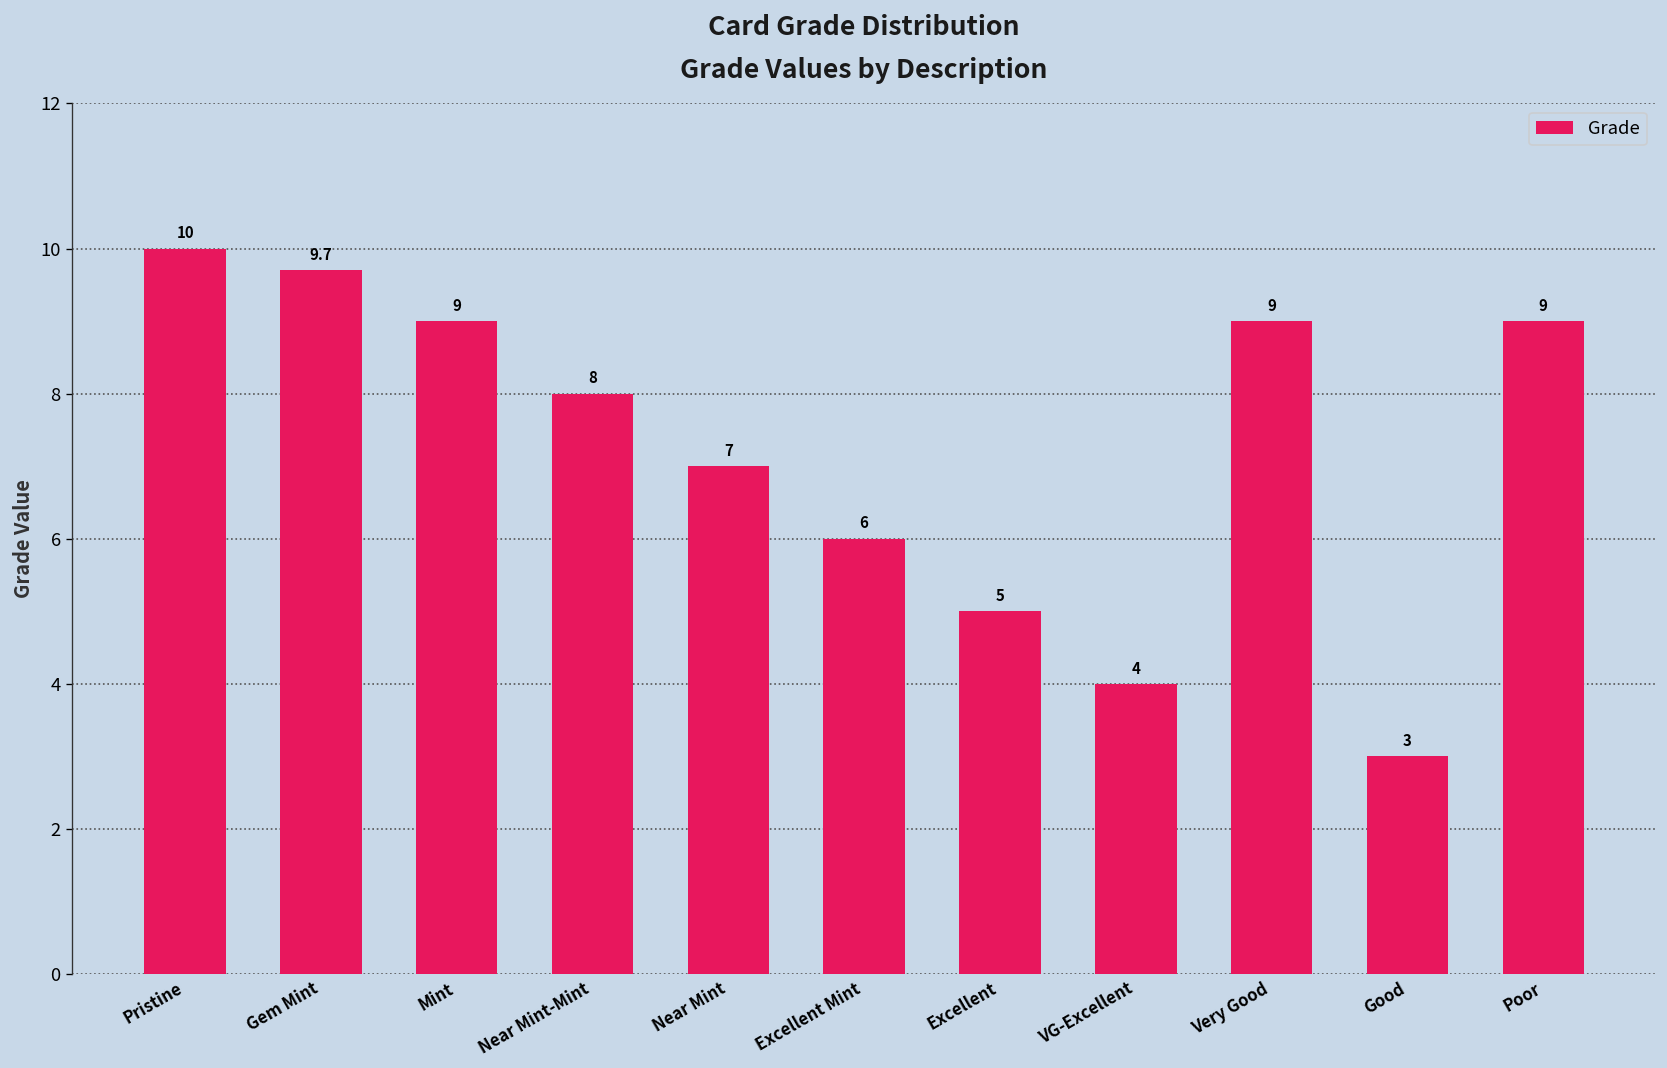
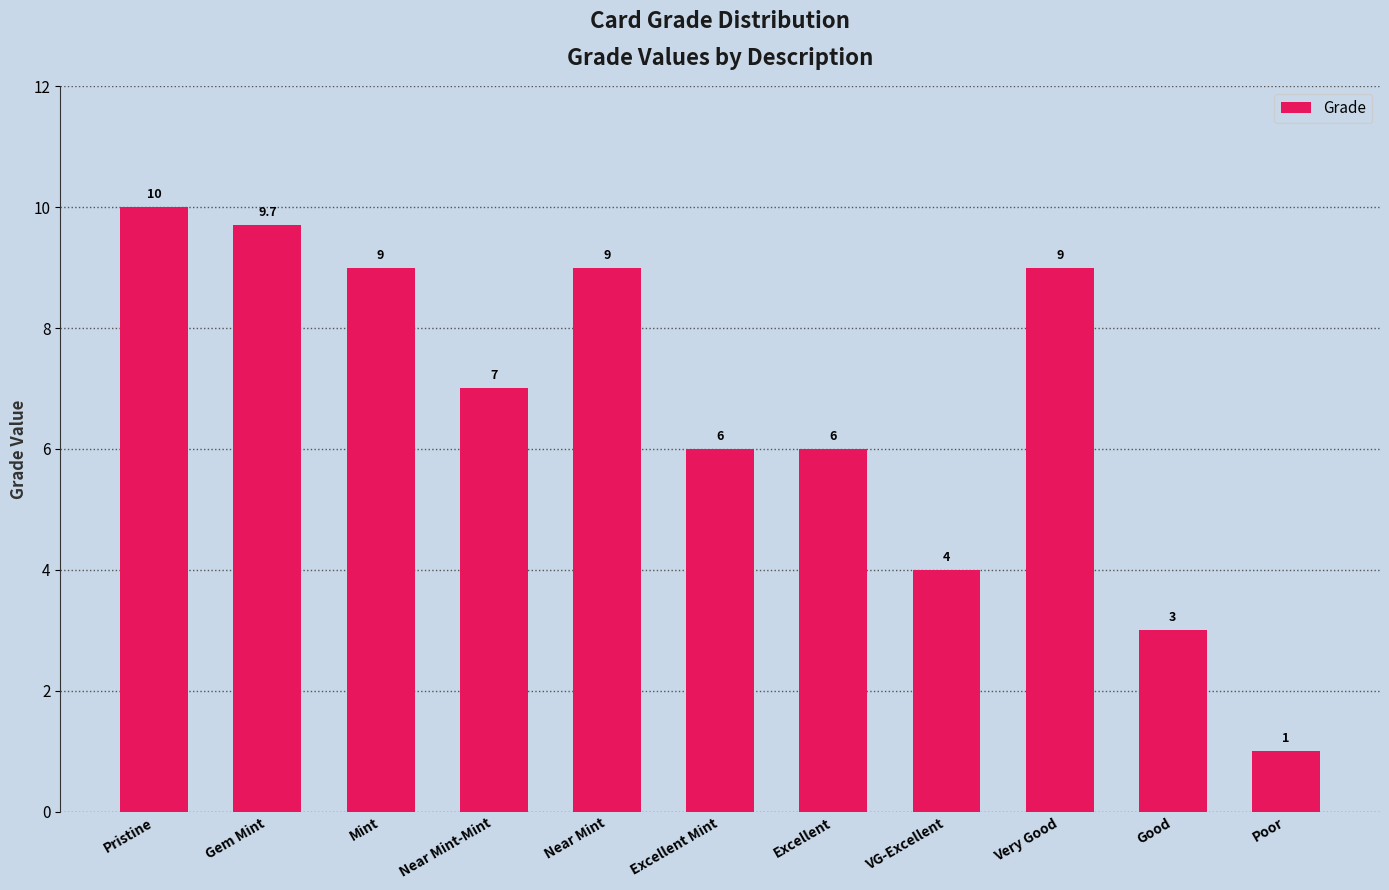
  {
    "Pristine": 10,
    "Gem Mint": 9.7,
    "Mint": 9,
-   "Near Mint-Mint": 8,
-   "Near Mint": 7,
+   "Near Mint-Mint": 7,
+   "Near Mint": 9,
    "Excellent Mint": 6,
-   "Excellent": 5,
+   "Excellent": 6,
    "VG-Excellent": 4,
    "Very Good": 9,
    "Good": 3,
-   "Poor": 9
+   "Poor": 1
  }
